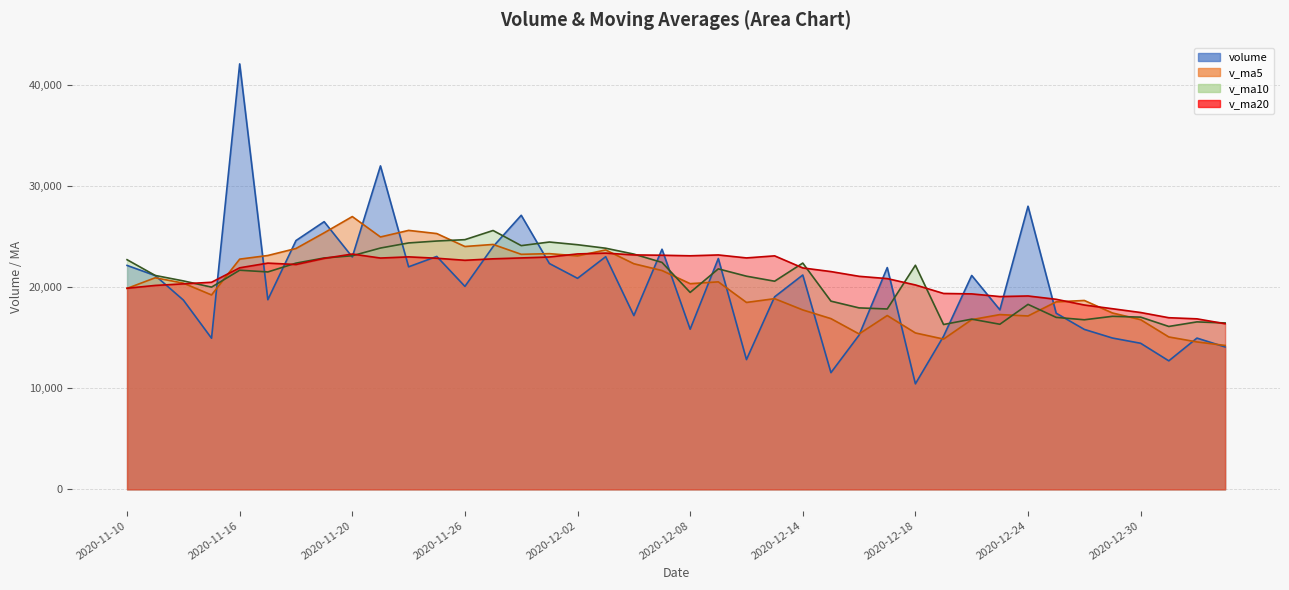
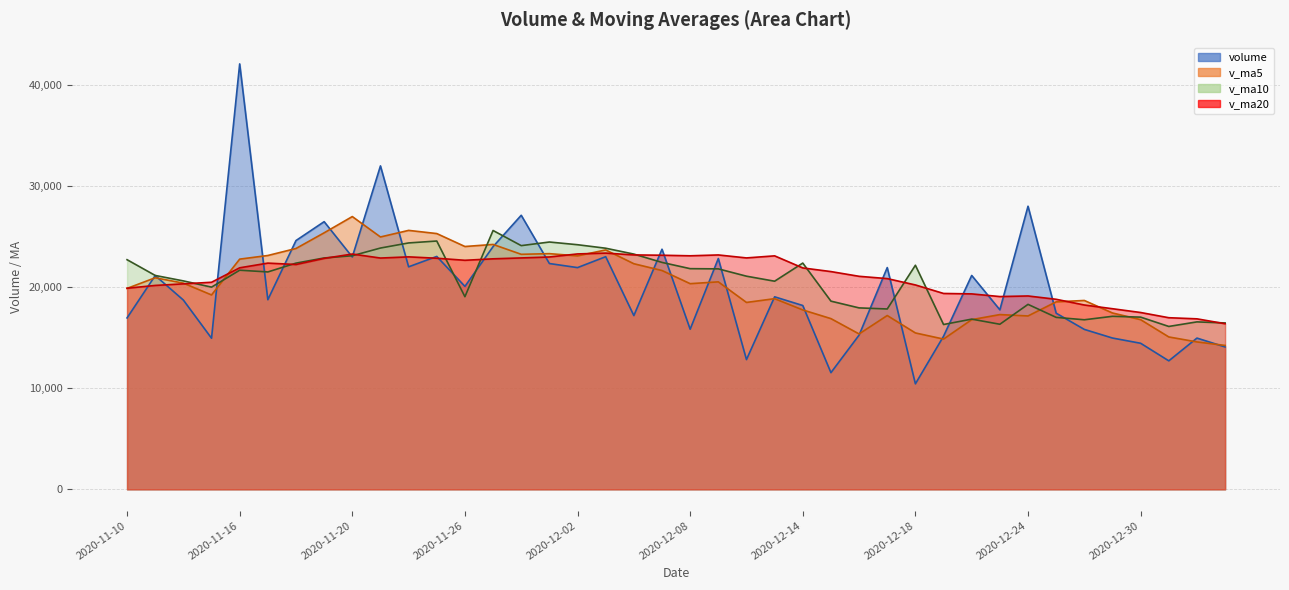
  {
    "volume": {
-     "2020-11-10": "22,200",
+     "2020-11-10": "17,000",
      "2020-11-16": "42,100",
      "2020-11-26": "20,100",
-     "2020-12-02": "20,900",
+     "2020-12-02": "21,900",
      "2020-12-08": "15,800",
-     "2020-12-14": "21,200",
+     "2020-12-14": "18,200",
      "2020-12-18": "10,400",
      "2020-12-24": "28,000",
      "2020-12-30": "14,500"
    },
    "v_ma10": {
      "2020-11-10": "22,700",
-     "2020-11-26": "24,700",
+     "2020-11-26": "19,100",
      "2020-12-02": "24,200",
-     "2020-12-08": "19,500",
+     "2020-12-08": "21,800",
      "2020-12-14": "22,400",
      "2020-12-18": "22,200",
      "2020-12-24": "18,300",
      "2020-12-30": "17,000"
    }
  }
